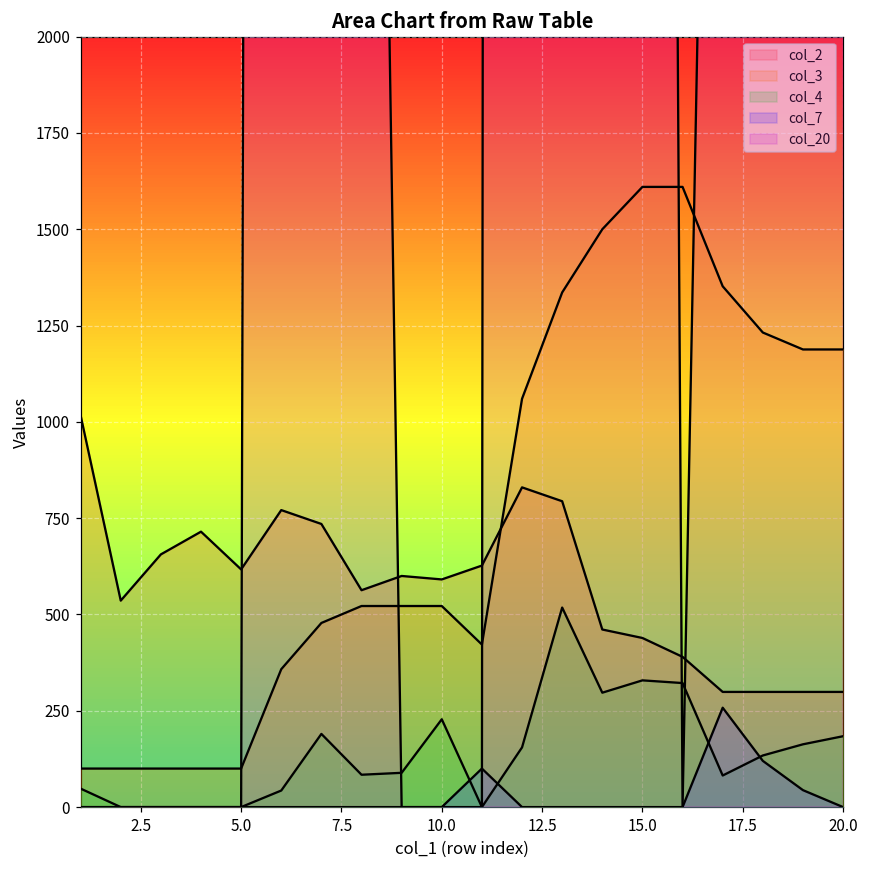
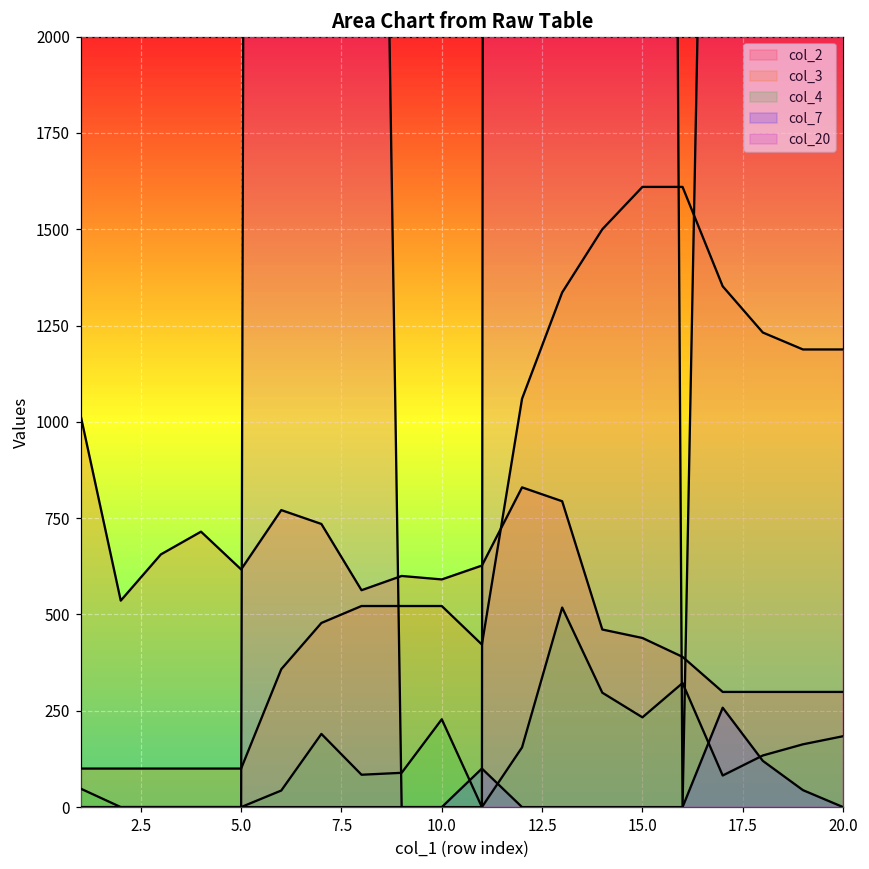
  {
    "col_4": {
      "10.0": 230,
-     "15.0": 330,
+     "15.0": 230,
      "20.0": 180
    }
  }
